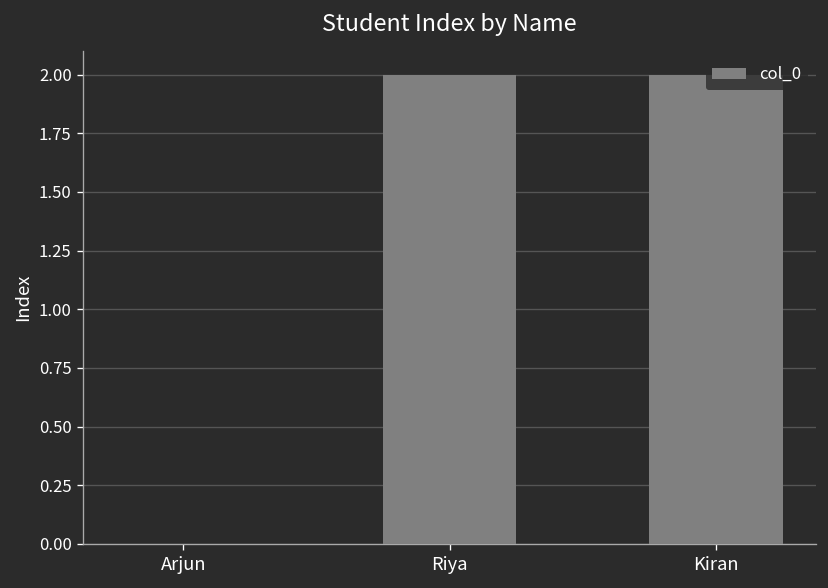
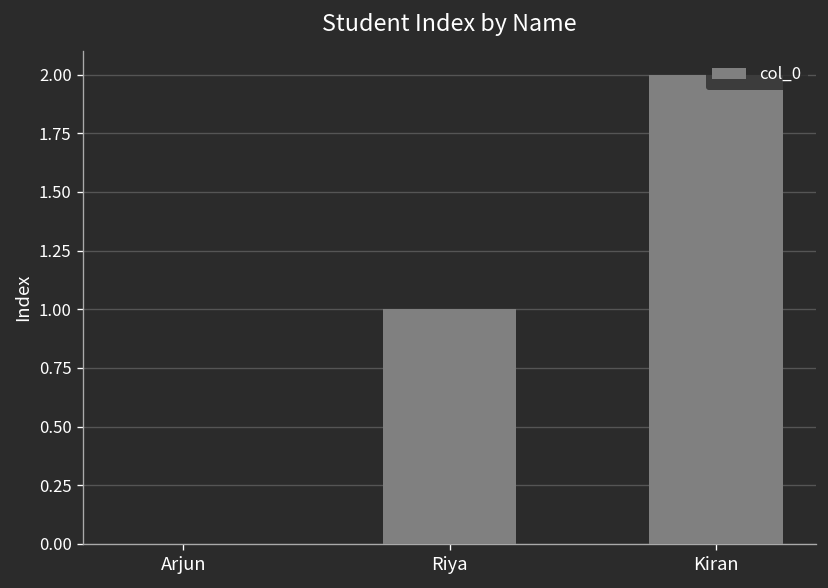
  {
    "Arjun": 0,
-   "Riya": 2
+   "Riya": 1
  }
